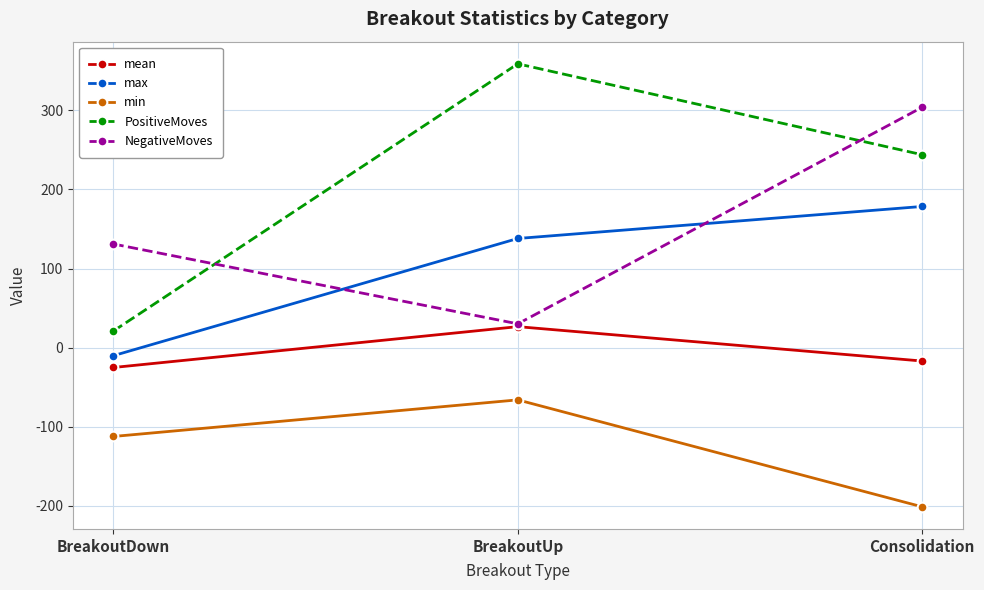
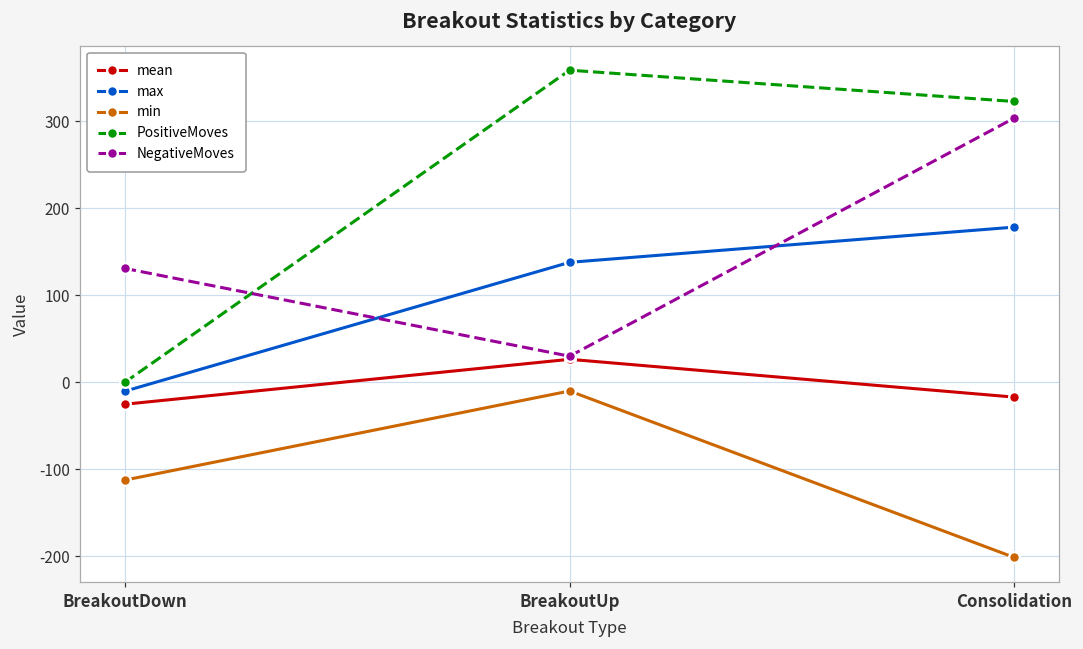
  {
    "mean": {
      "BreakoutDown": -30,
      "BreakoutUp": 30,
      "Consolidation": -20
    },
    "max": {
      "BreakoutDown": -10,
      "BreakoutUp": 140,
      "Consolidation": 180
    },
    "min": {
      "BreakoutDown": -110,
-     "BreakoutUp": -70,
+     "BreakoutUp": -10,
      "Consolidation": -200
    },
    "PositiveMoves": {
-     "BreakoutDown": 20,
+     "BreakoutDown": 0,
      "BreakoutUp": 360,
-     "Consolidation": 240
+     "Consolidation": 320
    },
    "NegativeMoves": {
      "BreakoutDown": 130,
      "BreakoutUp": 30,
      "Consolidation": 300
    }
  }
